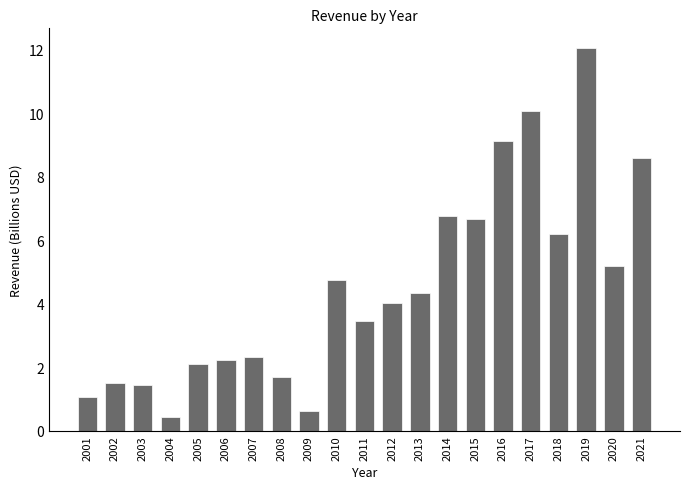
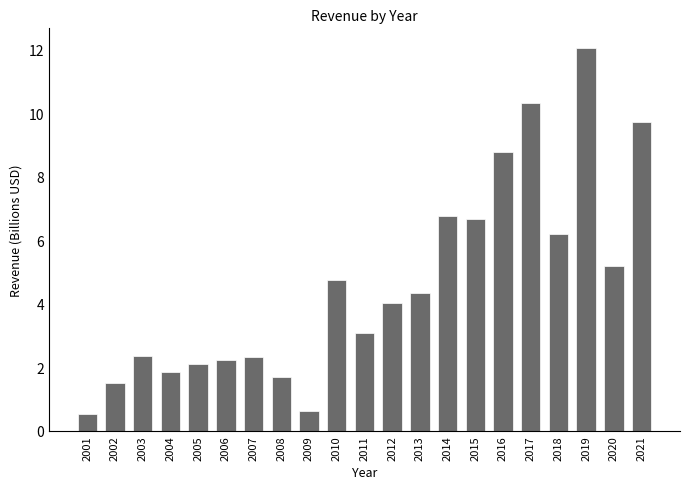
  {
-   "2001": 1.1,
+   "2001": 0.5,
    "2002": 1.5,
-   "2003": 1.4,
-   "2004": 0.4,
+   "2003": 2.3,
+   "2004": 1.8,
    "2005": 2.1,
    "2006": 2.2,
    "2007": 2.3,
    "2008": 1.7,
    "2009": 0.6,
    "2010": 4.7,
-   "2011": 3.4,
+   "2011": 3.1,
    "2012": 4.0,
    "2013": 4.3,
    "2014": 6.8,
    "2015": 6.7,
-   "2016": 9.1,
-   "2017": 10.1,
+   "2016": 8.8,
+   "2017": 10.3,
    "2018": 6.2,
    "2019": 12.1,
    "2020": 5.2,
-   "2021": 8.6
+   "2021": 9.7
  }
